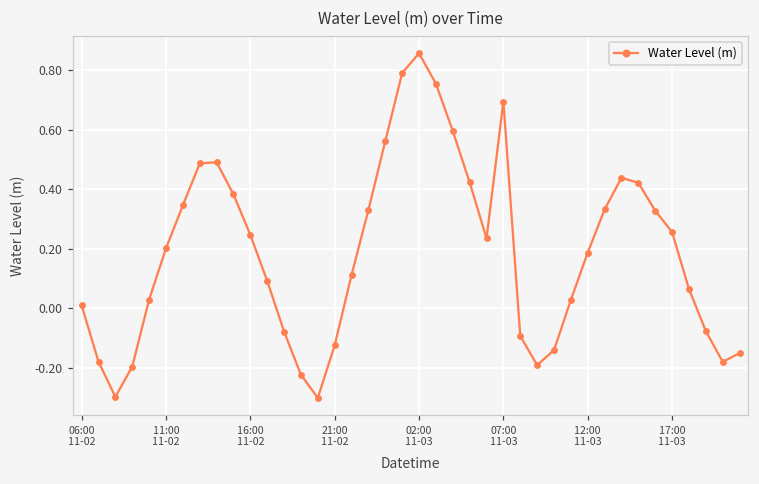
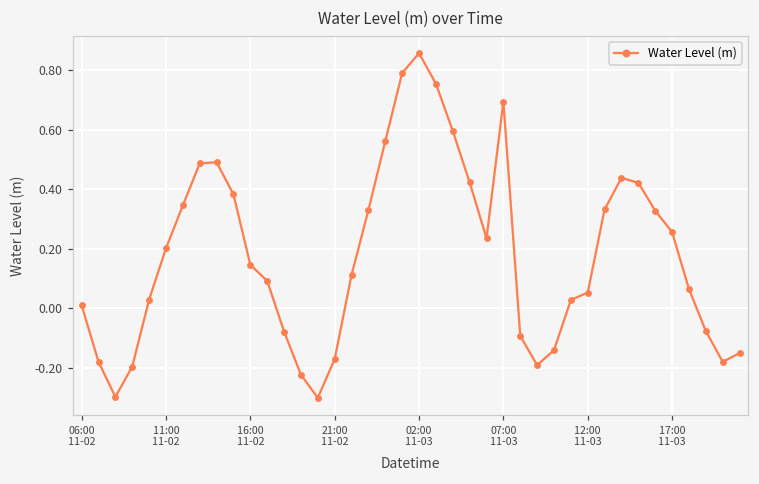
  {
    "06:00 11-02": 0.01,
    "11:00 11-02": 0.20,
-   "16:00 11-02": 0.25,
-   "21:00 11-02": -0.12,
+   "16:00 11-02": 0.15,
+   "21:00 11-02": -0.17,
    "02:00 11-03": 0.86,
    "07:00 11-03": 0.69,
-   "12:00 11-03": 0.19,
+   "12:00 11-03": 0.05,
    "17:00 11-03": 0.26
  }
